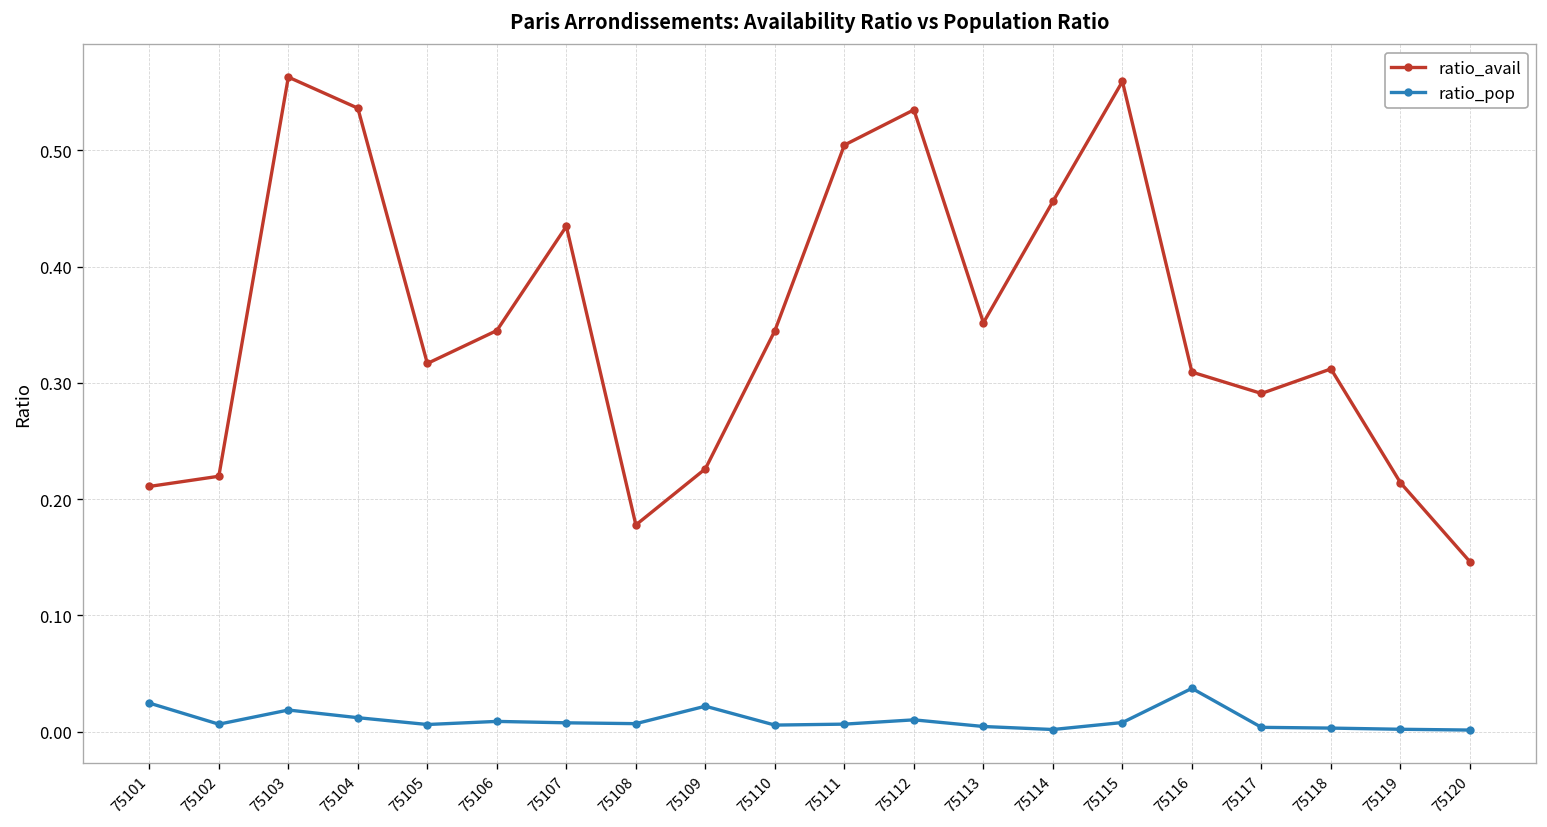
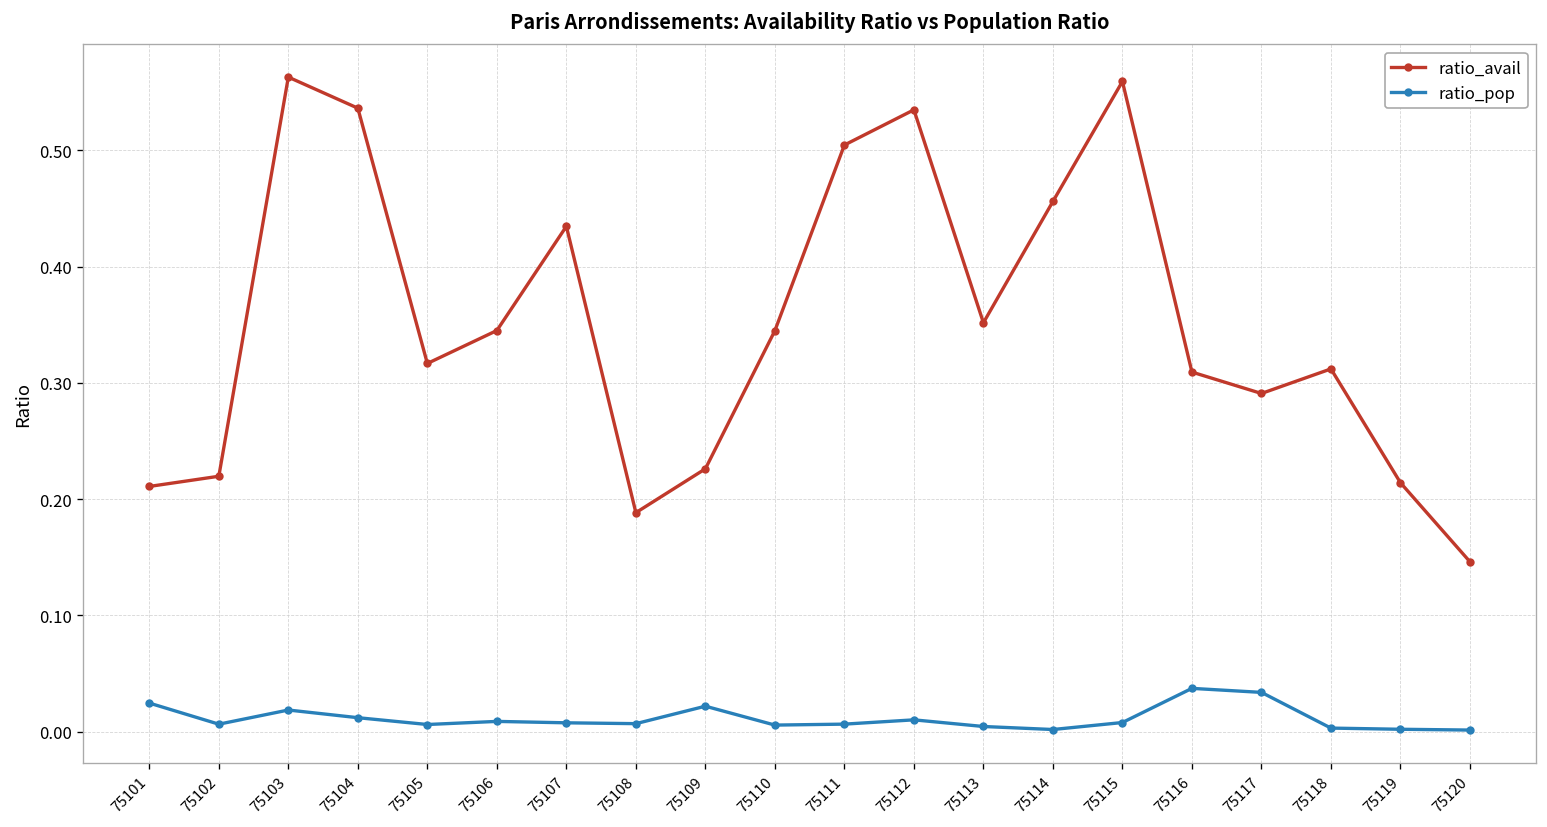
  {
    "ratio_avail": {
      "75101": 0.21,
      "75102": 0.22,
      "75103": 0.56,
      "75104": 0.54,
      "75105": 0.32,
      "75106": 0.35,
      "75107": 0.43,
-     "75108": 0.18,
+     "75108": 0.19,
      "75109": 0.23,
      "75110": 0.34,
      "75111": 0.50,
      "75112": 0.53,
      "75113": 0.35,
      "75114": 0.46,
      "75115": 0.56,
      "75116": 0.31,
      "75117": 0.29,
      "75118": 0.31,
      "75119": 0.21,
      "75120": 0.15
    },
    "ratio_pop": {
      "75101": 0.02,
      "75102": 0.01,
      "75103": 0.02,
      "75104": 0.01,
      "75105": 0.01,
      "75106": 0.01,
      "75107": 0.01,
      "75108": 0.01,
      "75109": 0.02,
      "75110": 0.01,
      "75111": 0.01,
      "75112": 0.01,
      "75113": 0.00,
      "75114": 0.00,
      "75115": 0.01,
      "75116": 0.04,
-     "75117": 0.00,
+     "75117": 0.03,
      "75118": 0.00,
      "75119": 0.00,
      "75120": 0.00
    }
  }
